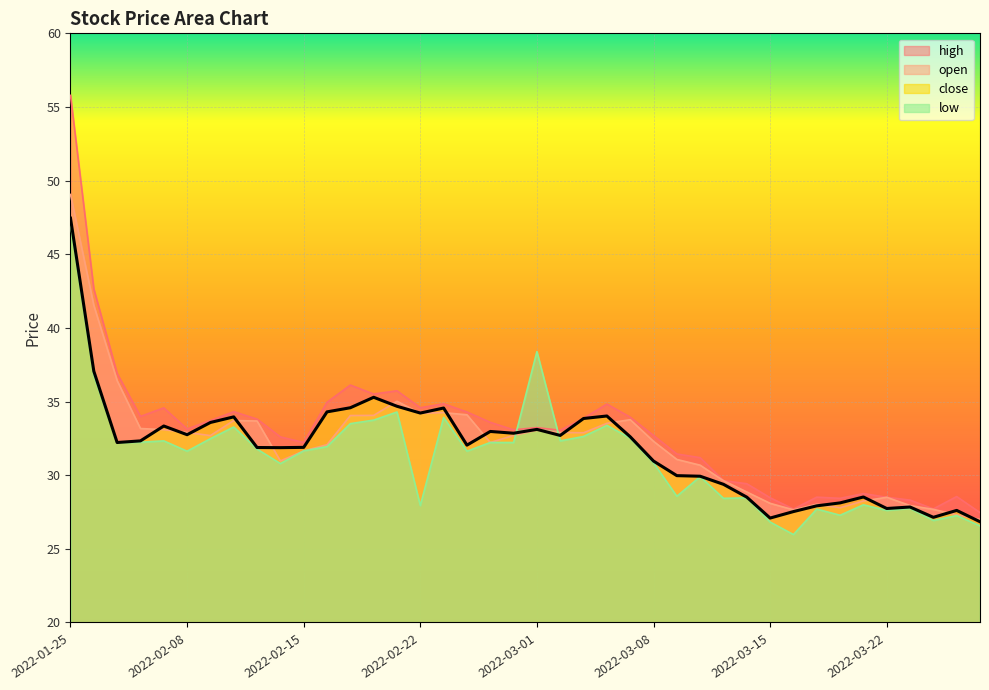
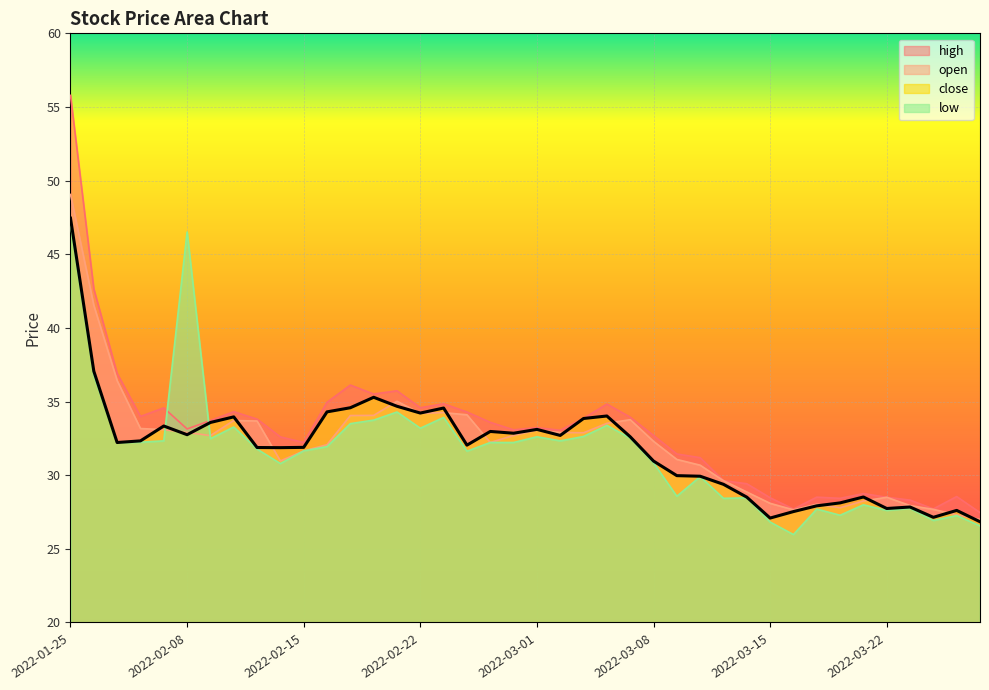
  {
    "close": {
      "2022-01-25": 47.5,
      "2022-02-15": 31.9,
      "2022-03-15": 27.1
    },
    "low": {
      "2022-01-25": 47.0,
-     "2022-02-08": 31.6,
-     "2022-02-22": 27.9,
-     "2022-03-01": 38.4,
+     "2022-02-08": 46.5,
+     "2022-02-22": 33.2,
+     "2022-03-01": 32.6,
      "2022-03-15": 26.8
    }
  }
